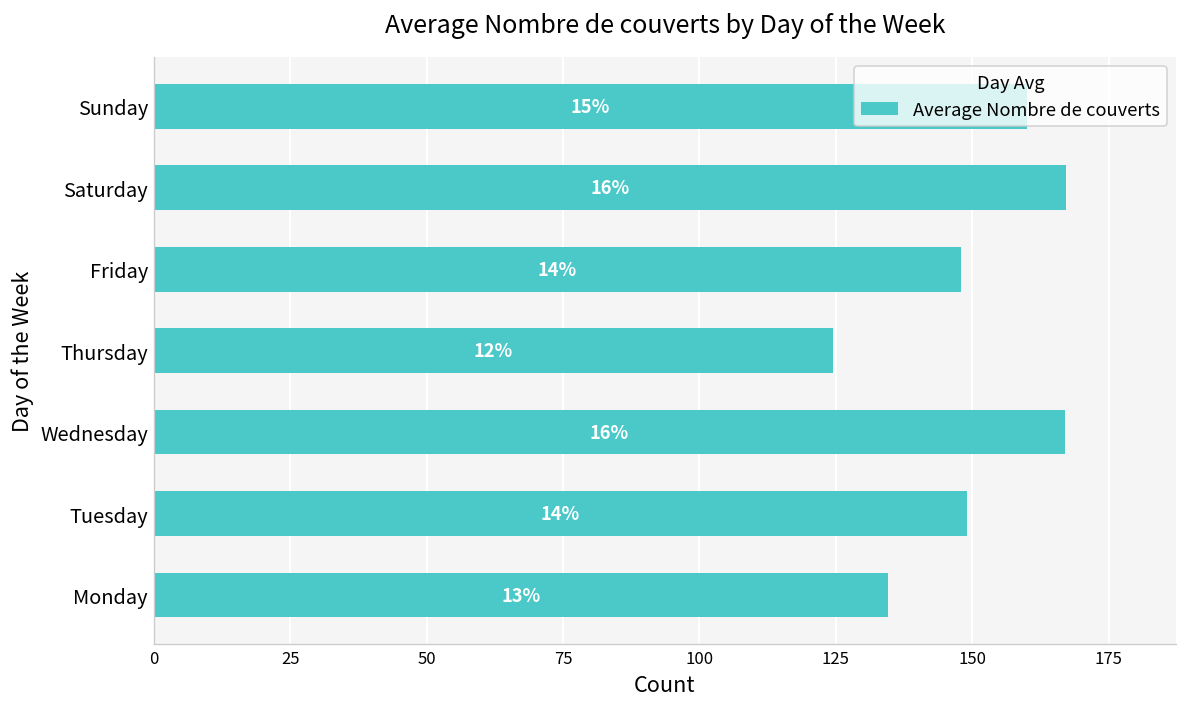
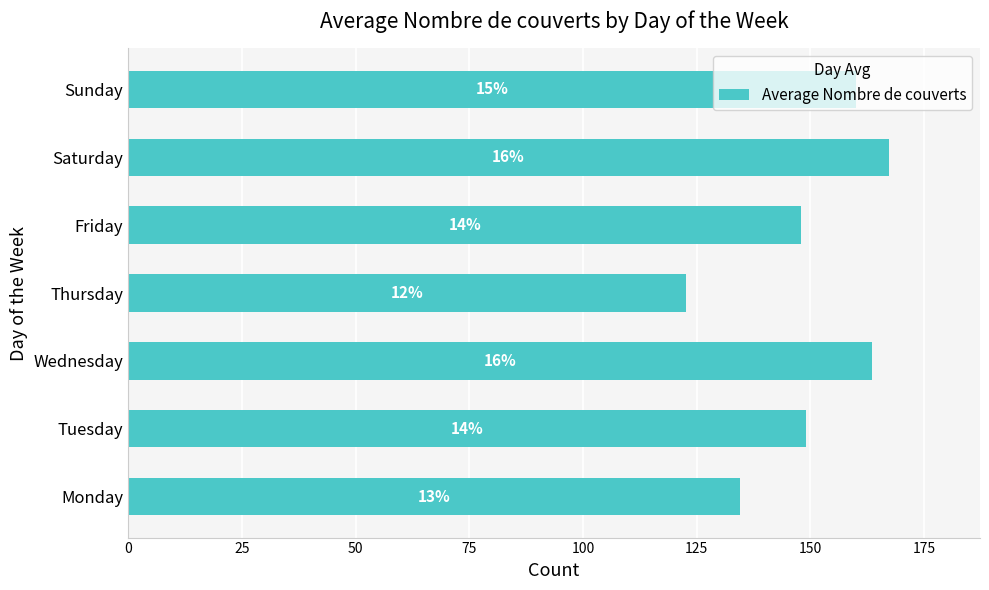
  {
-   "Thursday": 125,
-   "Wednesday": 167
+   "Thursday": 123,
+   "Wednesday": 164
  }
